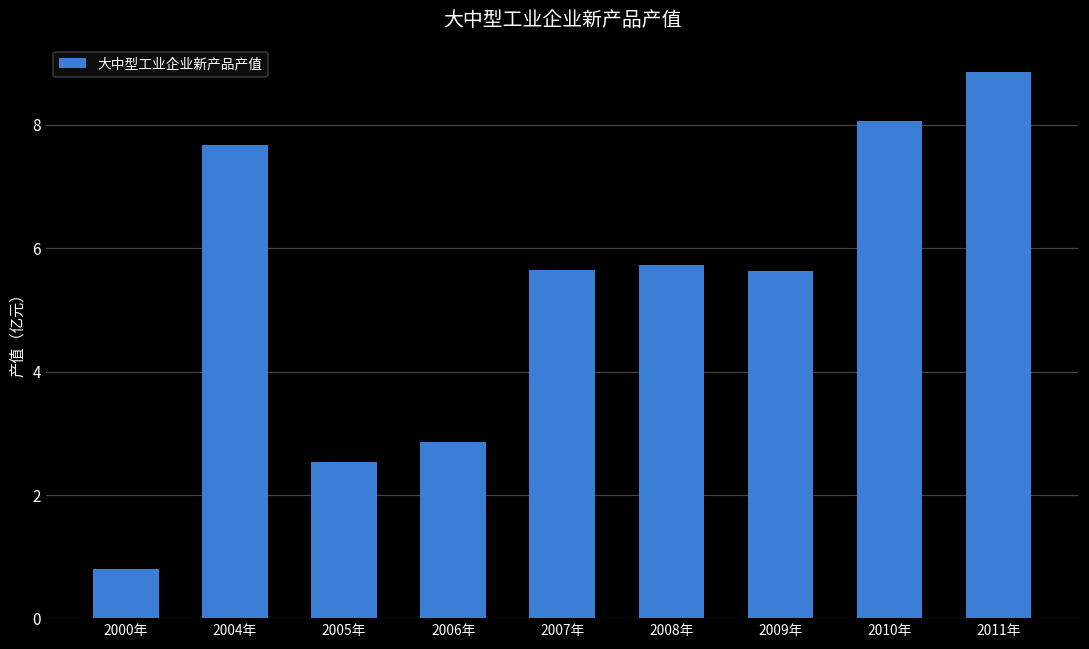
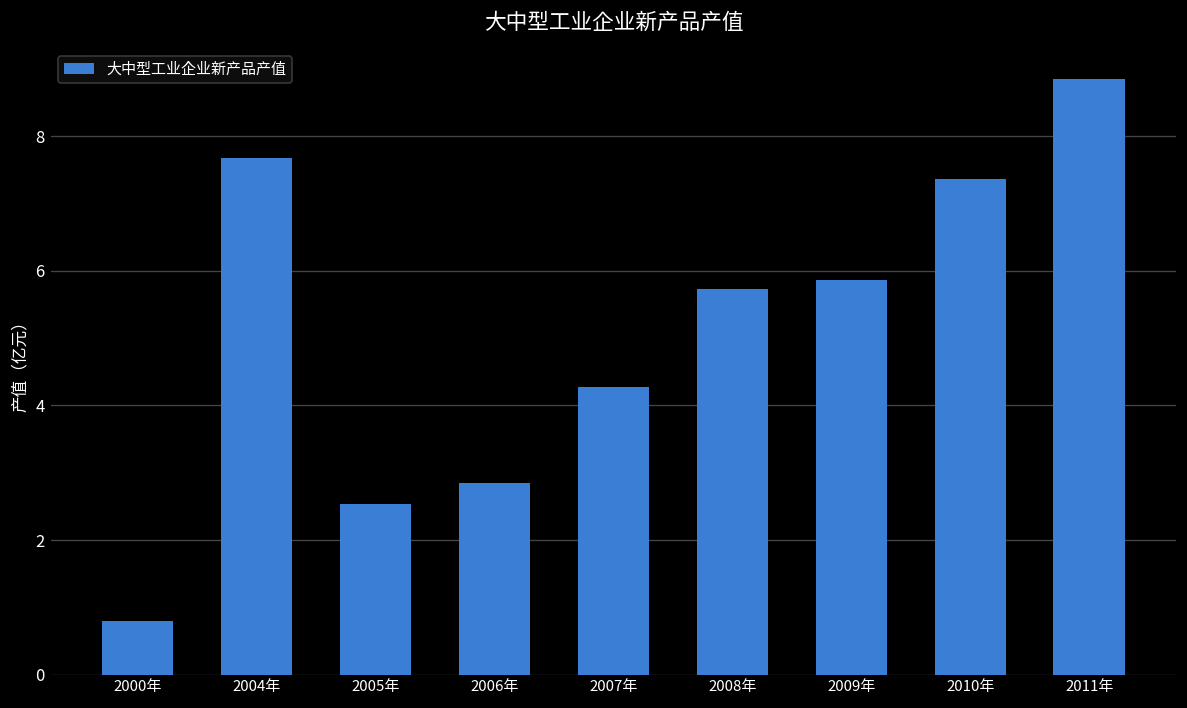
  {
    "2000年": 0.8,
    "2004年": 7.7,
    "2005年": 2.5,
    "2006年": 2.9,
-   "2007年": 5.6,
+   "2007年": 4.3,
    "2008年": 5.7,
-   "2009年": 5.6,
-   "2010年": 8.1,
+   "2009年": 5.9,
+   "2010年": 7.4,
    "2011年": 8.9
  }
